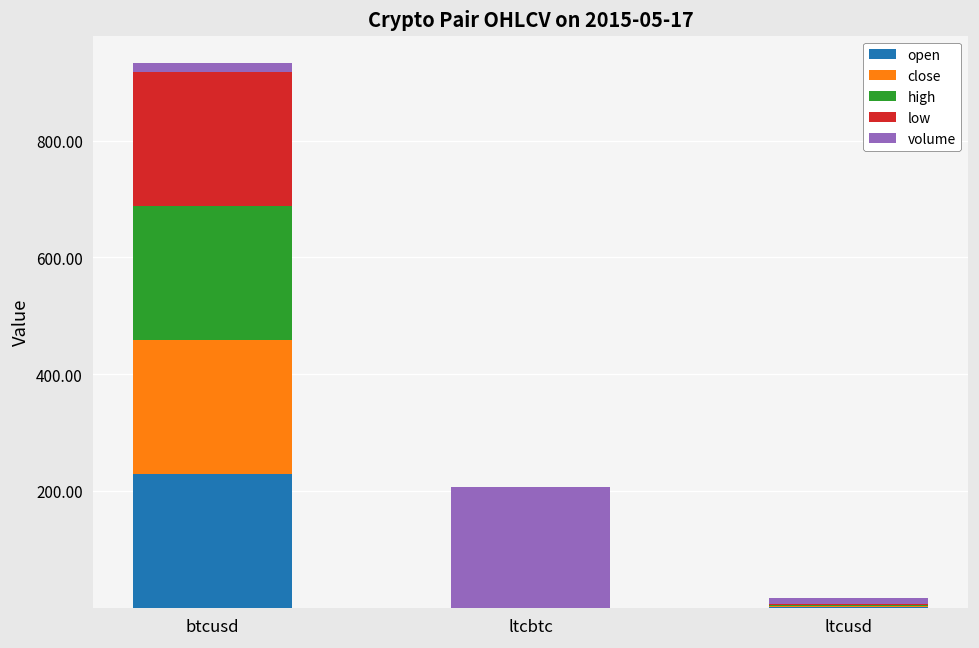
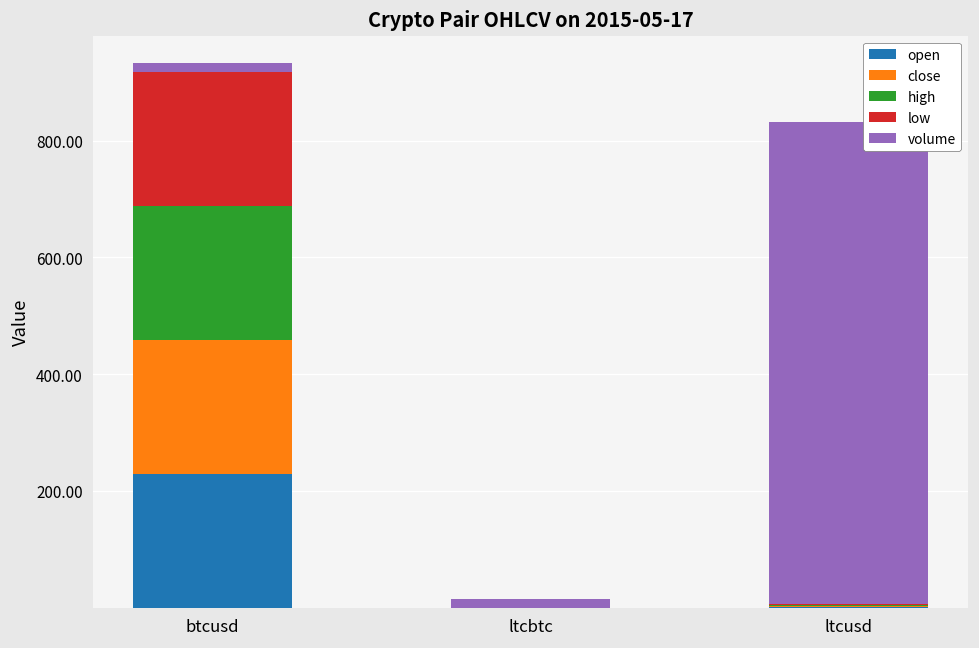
  {
    "open": {
      "btcusd": 230
    },
    "close": {
      "btcusd": 230
    },
    "high": {
      "btcusd": 230
    },
    "low": {
      "btcusd": 230
    },
    "volume": {
      "btcusd": 20,
-     "ltcbtc": 210,
-     "ltcusd": 10
+     "ltcbtc": 20,
+     "ltcusd": 830
    }
  }
